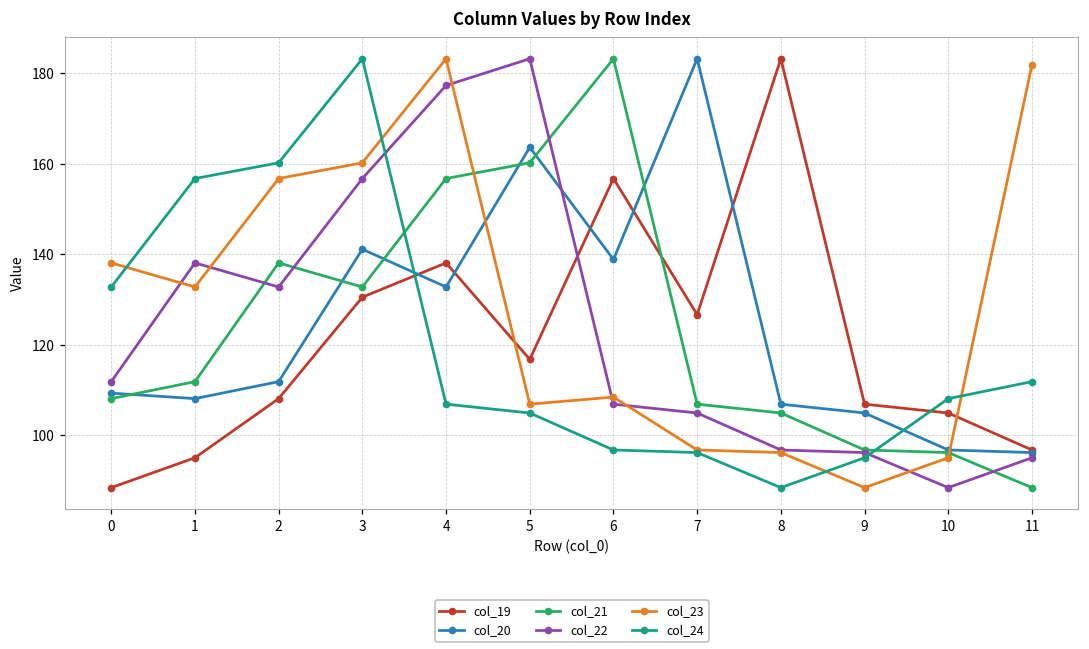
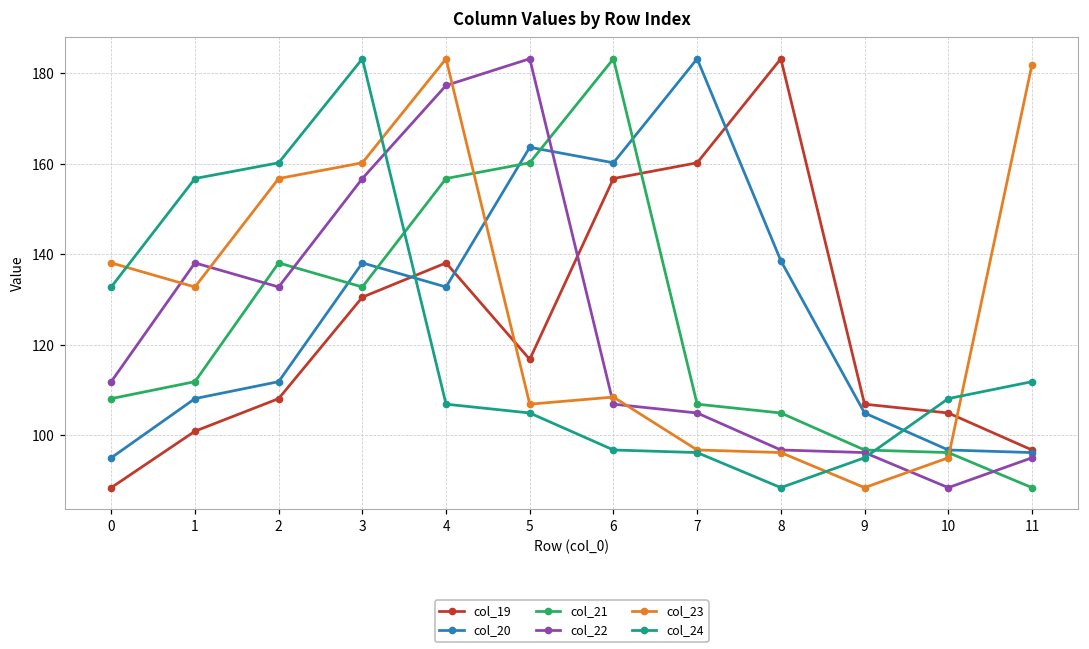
  {
    "col_19": {
      "0": 88,
-     "1": 95,
+     "1": 101,
      "2": 108,
      "3": 131,
      "4": 138,
      "5": 117,
      "6": 157,
-     "7": 127,
+     "7": 160,
      "8": 183,
      "9": 107,
      "10": 105
    },
    "col_20": {
-     "0": 109,
+     "0": 95,
      "1": 108,
      "2": 112,
-     "3": 141,
+     "3": 138,
      "4": 133,
      "5": 164,
-     "6": 139,
+     "6": 160,
      "7": 183,
-     "8": 107,
+     "8": 139,
      "9": 105
    },
    "col_22": {
      "0": 112,
      "1": 138,
      "2": 133,
      "3": 157,
      "4": 177,
      "5": 183,
      "6": 107,
      "7": 105,
      "10": 88,
      "11": 95
    },
    "col_23": {
      "0": 138,
      "1": 133,
      "2": 157,
      "3": 160,
      "4": 183,
      "5": 107,
      "6": 108,
      "9": 88,
      "10": 95,
      "11": 182
    }
  }
